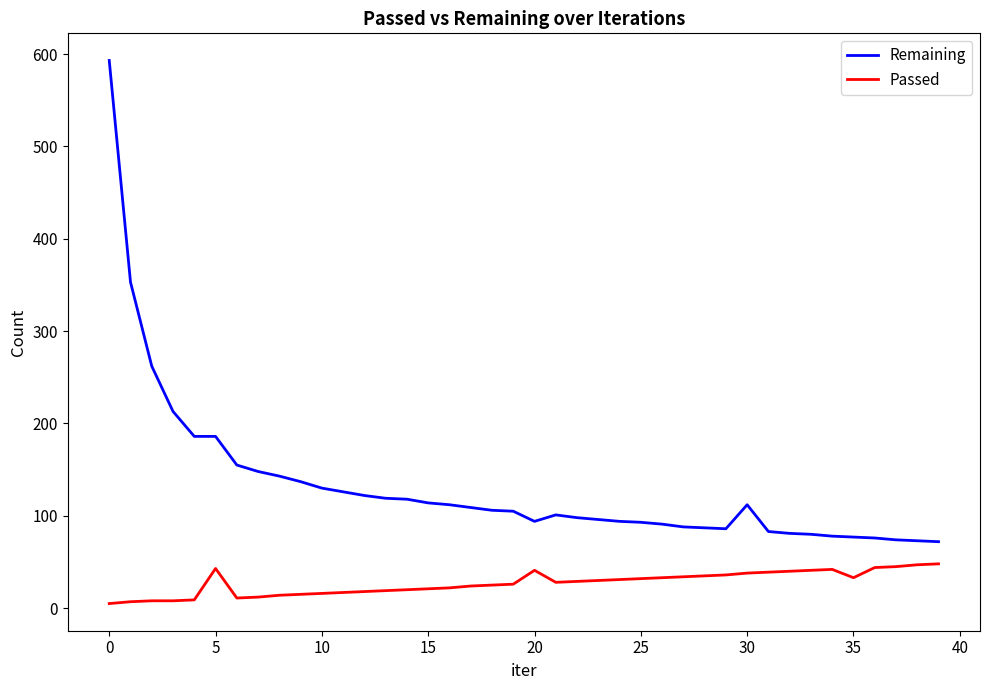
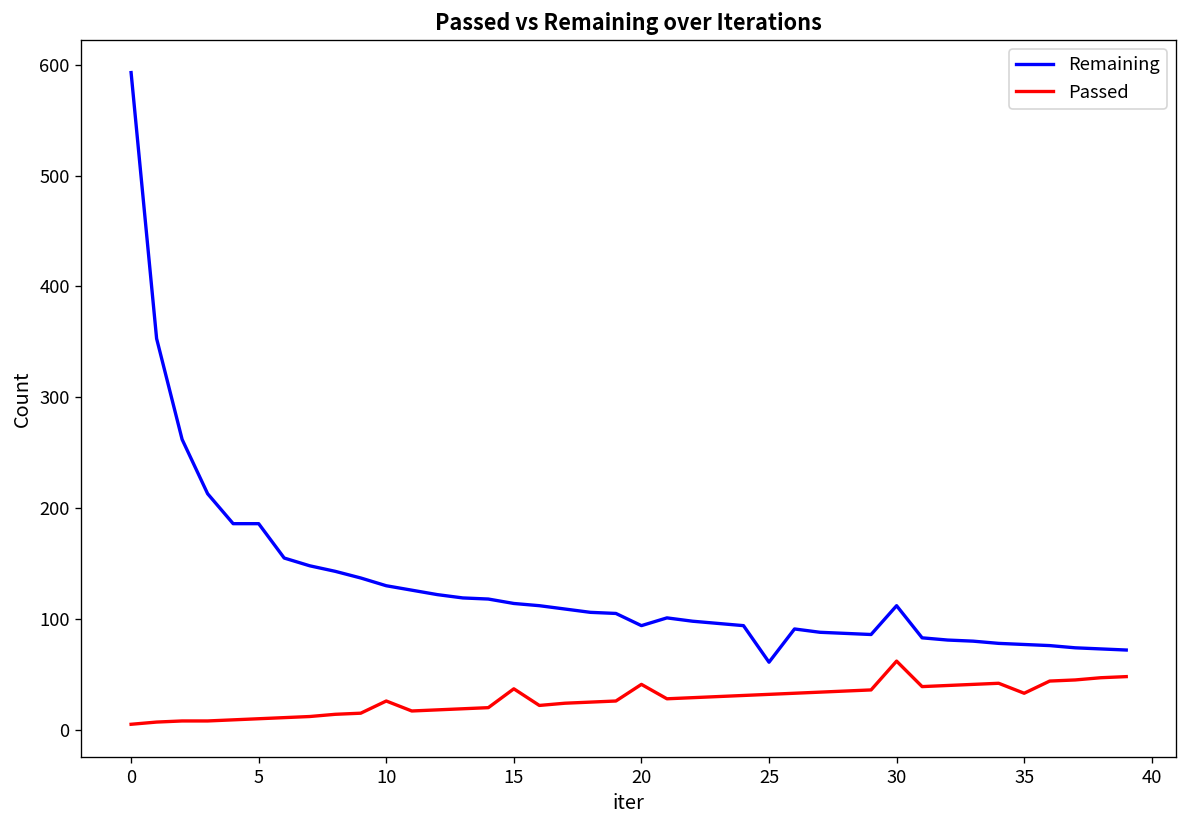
  {
    "Remaining": {
      "0": 590,
      "5": 190,
      "10": 130,
      "15": 110,
      "20": 90,
-     "25": 90,
+     "25": 60,
      "30": 110,
      "35": 80
    },
    "Passed": {
      "0": 10,
-     "5": 40,
-     "10": 20,
-     "15": 20,
+     "5": 10,
+     "10": 30,
+     "15": 40,
      "20": 40,
      "25": 30,
-     "30": 40,
+     "30": 60,
      "35": 30
    }
  }
